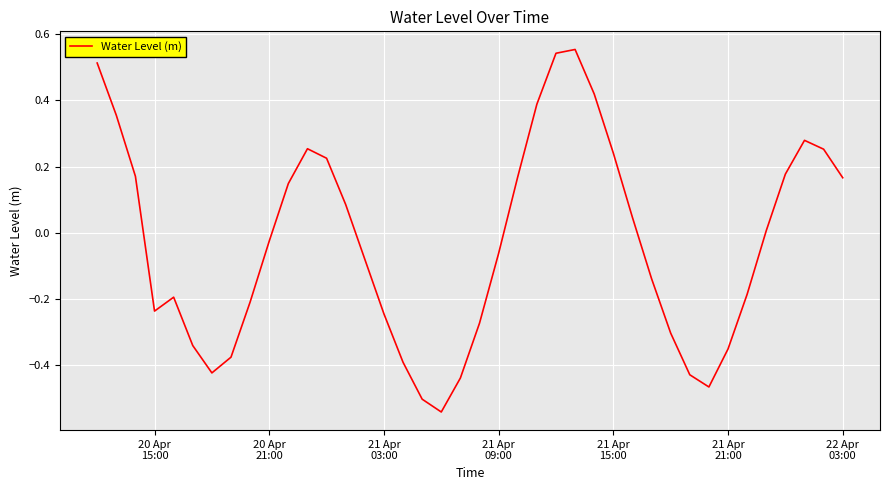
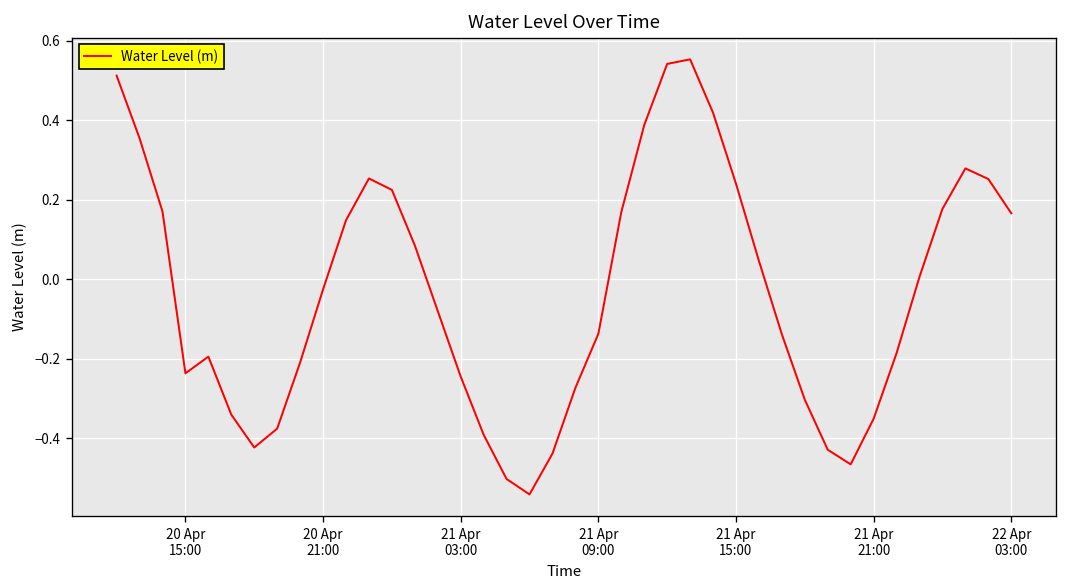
  {
    "20 Apr 15:00": -0.24,
    "20 Apr 21:00": -0.03,
    "21 Apr 03:00": -0.24,
-   "21 Apr 09:00": -0.06,
+   "21 Apr 09:00": -0.14,
    "21 Apr 15:00": 0.24,
    "21 Apr 21:00": -0.35,
    "22 Apr 03:00": 0.17
  }
